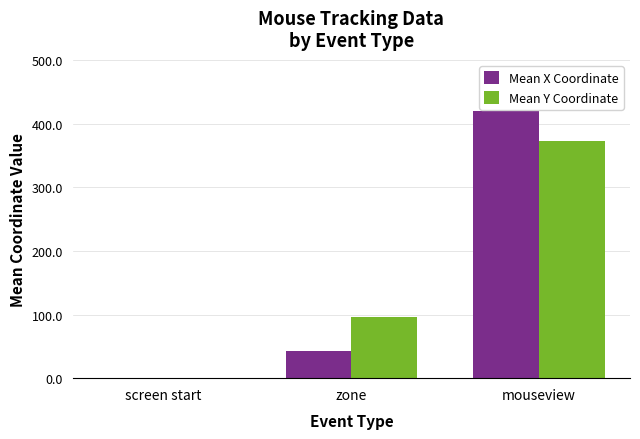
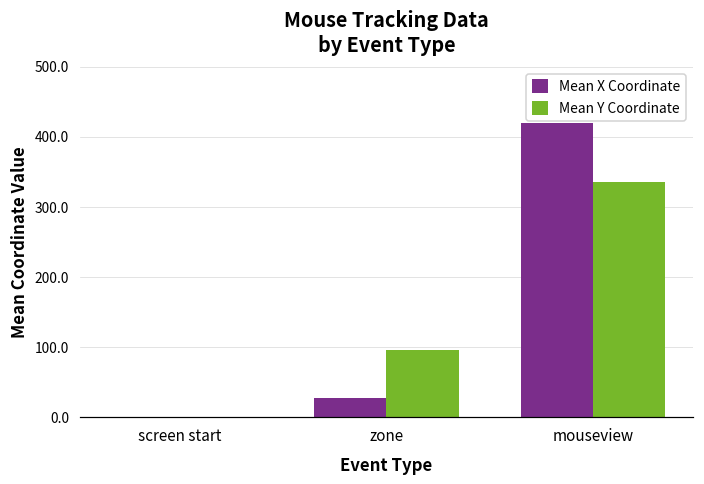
  {
    "Mean X Coordinate": {
      "screen start": 0,
-     "zone": 40,
+     "zone": 30,
      "mouseview": 420
    },
    "Mean Y Coordinate": {
      "screen start": 0,
      "zone": 100,
-     "mouseview": 370
+     "mouseview": 340
    }
  }
